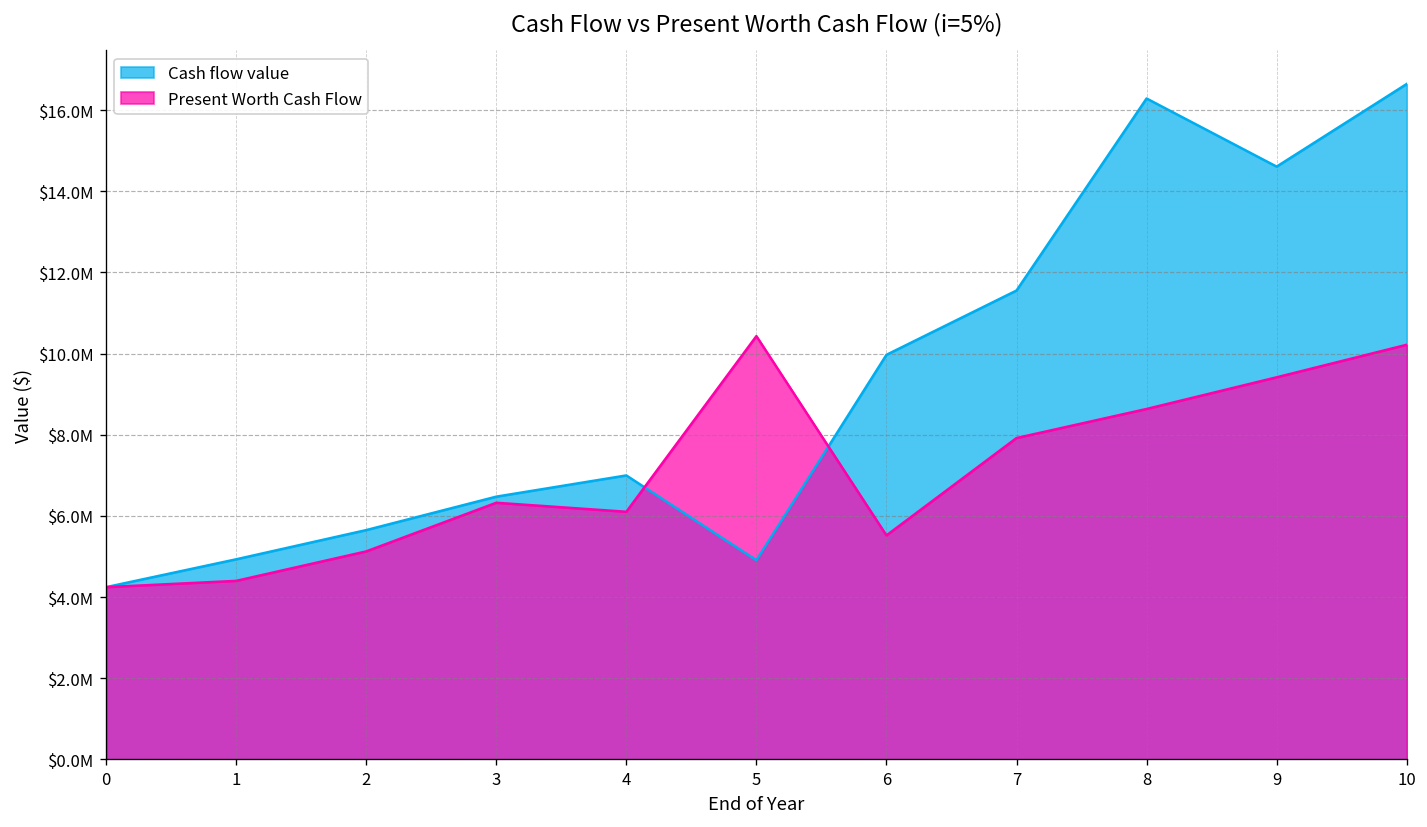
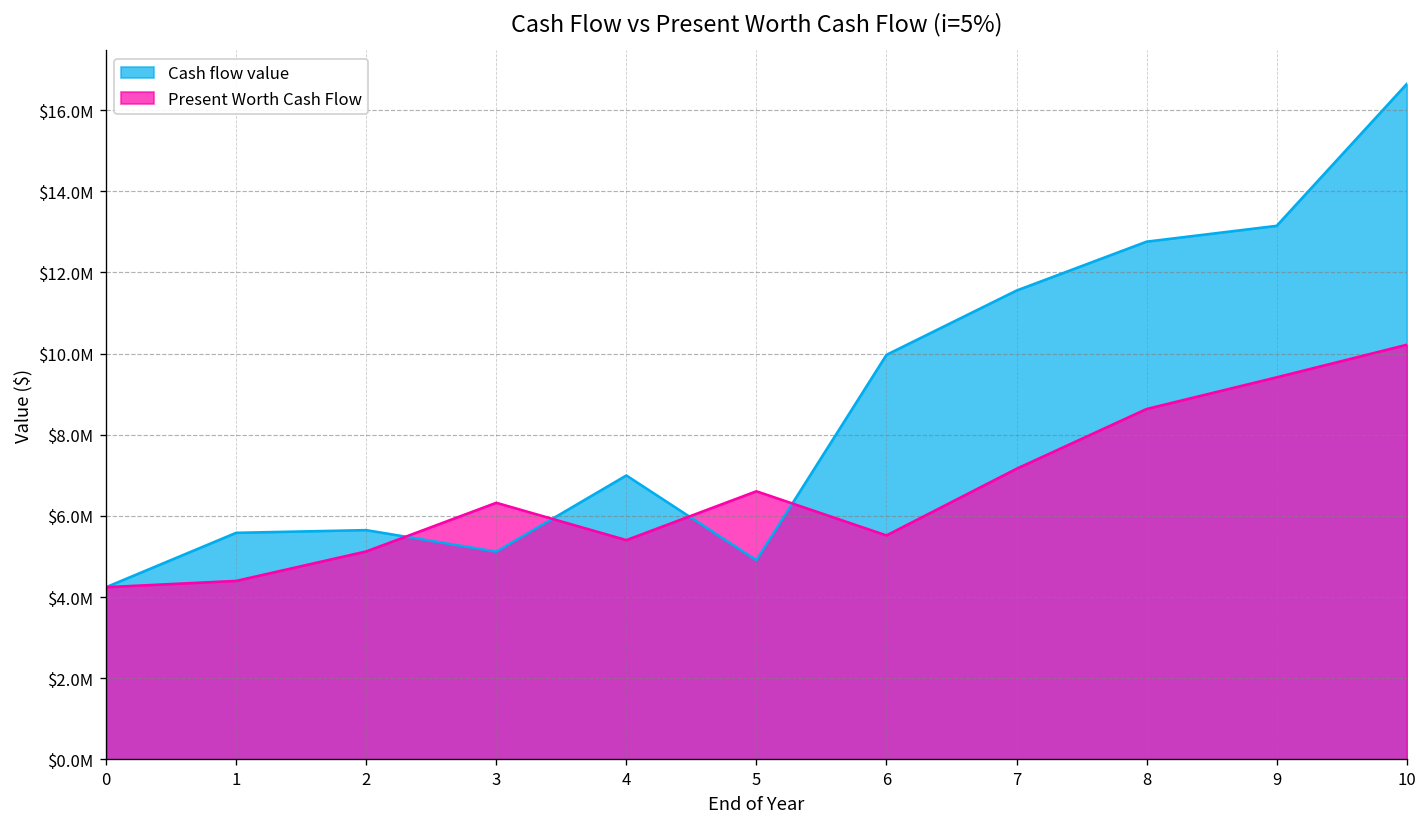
  {
    "Cash flow value": {
-     "1": "$4900000",
+     "1": "$5600000",
      "2": "$5700000",
-     "3": "$6500000",
+     "3": "$5100000",
      "4": "$7000000",
      "5": "$4900000",
      "6": "$10000000",
      "7": "$11600000",
-     "8": "$16300000",
-     "9": "$14600000",
+     "8": "$12800000",
+     "9": "$13100000",
      "10": "$16600000"
    },
    "Present Worth Cash Flow": {
      "1": "$4400000",
      "2": "$5100000",
      "3": "$6300000",
-     "4": "$6100000",
-     "5": "$10400000",
+     "4": "$5400000",
+     "5": "$6600000",
      "6": "$5500000",
-     "7": "$7900000",
+     "7": "$7200000",
      "8": "$8600000",
      "9": "$9400000",
      "10": "$10200000"
    }
  }
